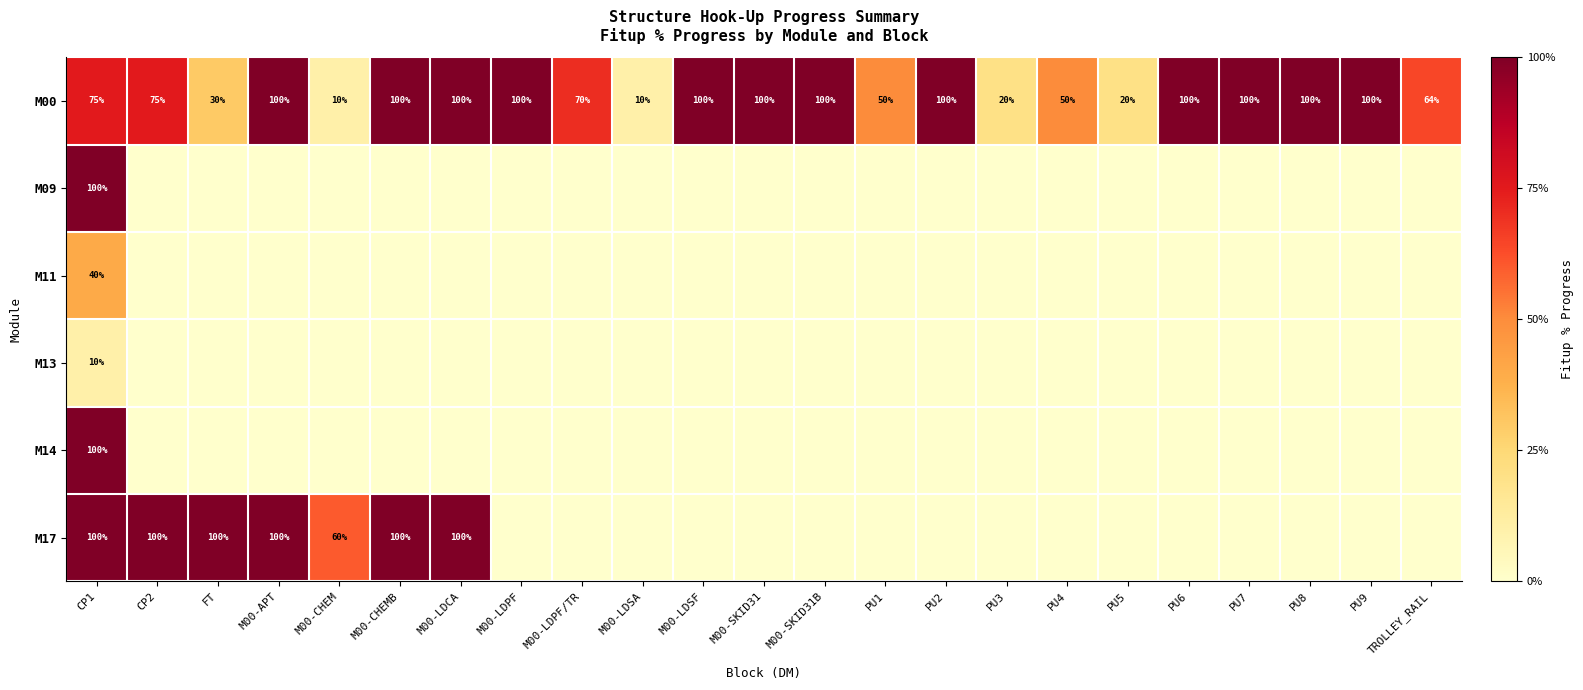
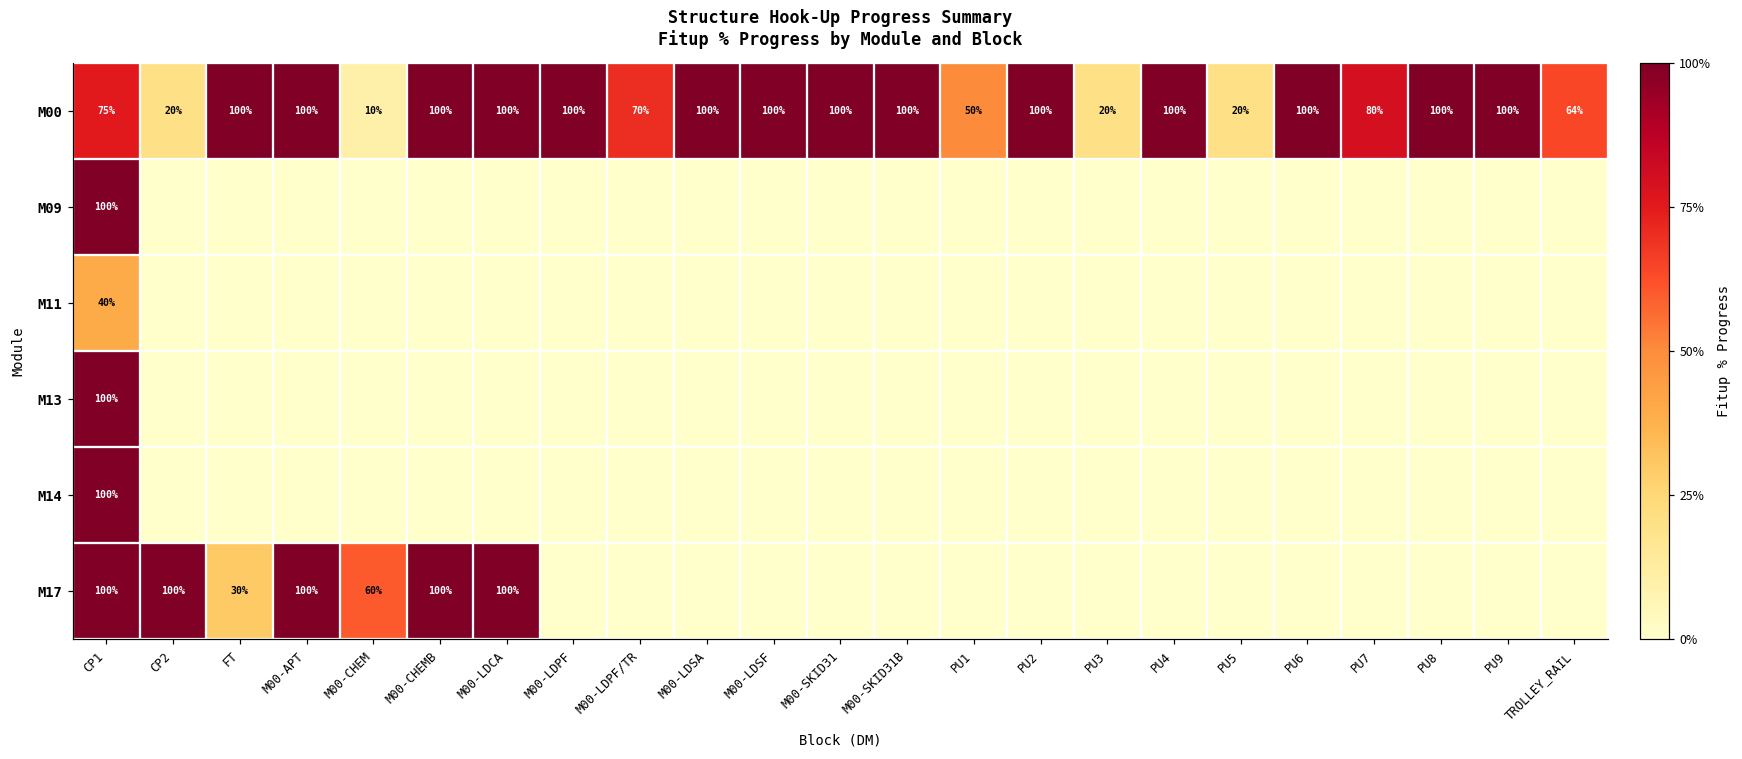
  {
    "M00": {
      "CP1": "75%",
-     "CP2": "75%",
-     "FT": "30%",
+     "CP2": "20%",
+     "FT": "100%",
      "M00-APT": "100%",
      "M00-CHEM": "10%",
      "M00-CHEMB": "100%",
      "M00-LDCA": "100%",
      "M00-LDPF": "100%",
      "M00-LDPF/TR": "70%",
-     "M00-LDSA": "10%",
+     "M00-LDSA": "100%",
      "M00-LDSF": "100%",
      "M00-SKID31": "100%",
      "M00-SKID31B": "100%",
      "PU1": "50%",
      "PU2": "100%",
      "PU3": "20%",
-     "PU4": "50%",
+     "PU4": "100%",
      "PU5": "20%",
      "PU6": "100%",
-     "PU7": "100%",
+     "PU7": "80%",
      "PU8": "100%",
      "PU9": "100%",
      "TROLLEY_RAIL": "64%"
    },
    "M09": {
      "CP1": "100%"
    },
    "M11": {
      "CP1": "40%"
    },
    "M13": {
-     "CP1": "10%"
+     "CP1": "100%"
    },
    "M14": {
      "CP1": "100%"
    },
    "M17": {
      "CP1": "100%",
      "CP2": "100%",
-     "FT": "100%",
+     "FT": "30%",
      "M00-APT": "100%",
      "M00-CHEM": "60%",
      "M00-CHEMB": "100%",
      "M00-LDCA": "100%"
    }
  }
